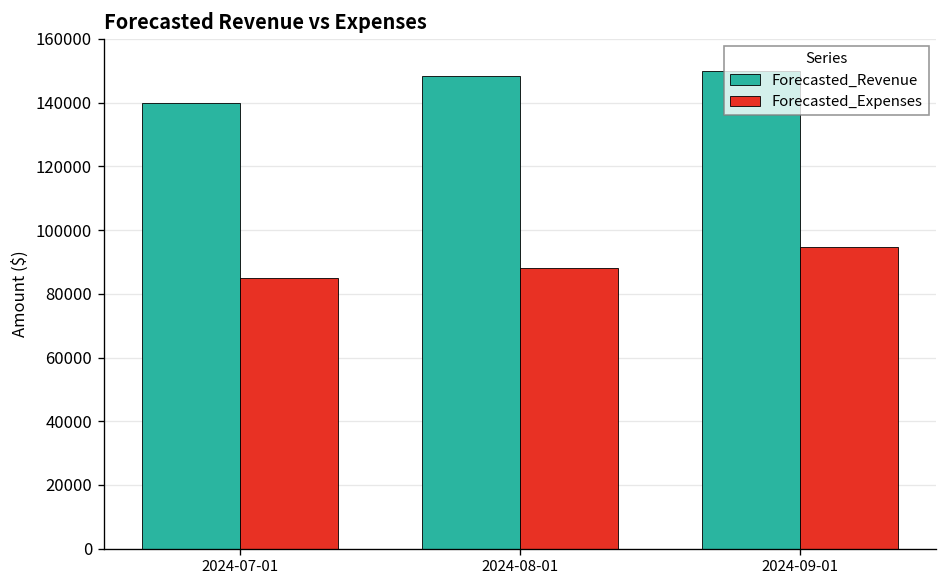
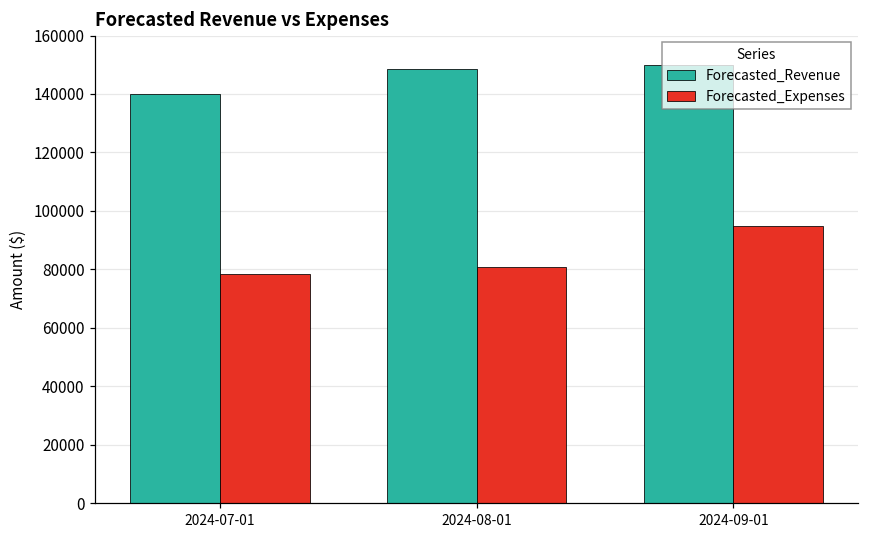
  {
    "Forecasted_Revenue": {
      "2024-07-01": 140000,
      "2024-08-01": 148000
    },
    "Forecasted_Expenses": {
-     "2024-07-01": 85000,
-     "2024-08-01": 88000,
+     "2024-07-01": 78000,
+     "2024-08-01": 81000,
      "2024-09-01": 95000
    }
  }
